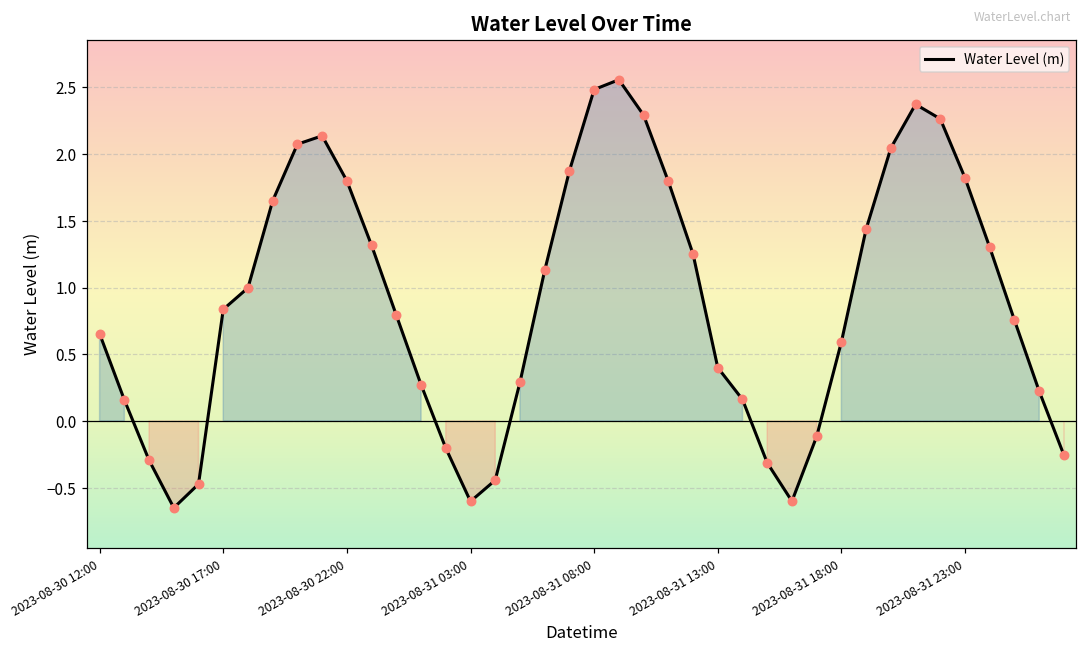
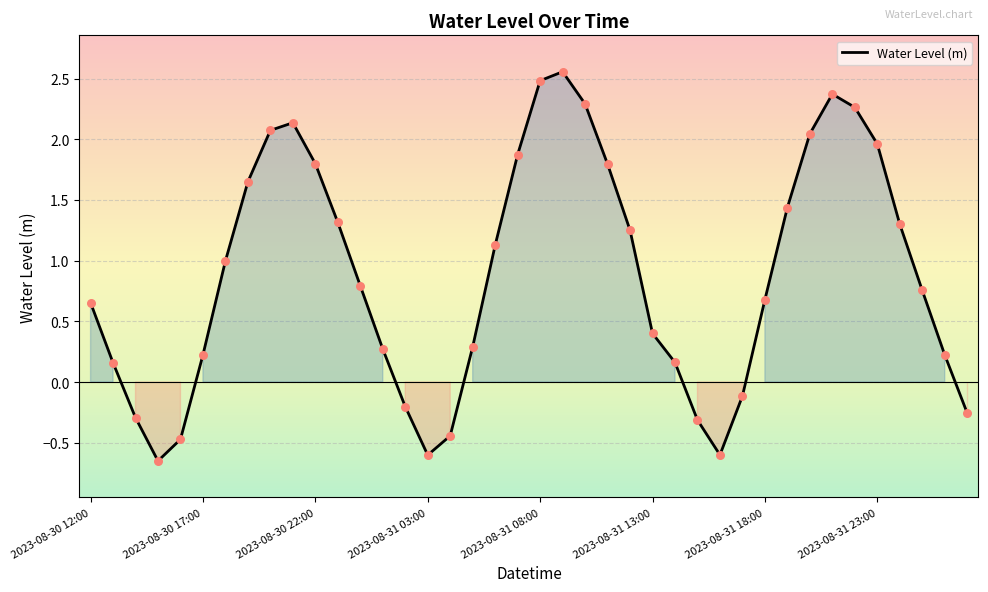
  {
    "2023-08-30 12:00": 0.65,
-   "2023-08-30 17:00": 0.84,
+   "2023-08-30 17:00": 0.22,
    "2023-08-30 22:00": 1.80,
    "2023-08-31 03:00": -0.60,
    "2023-08-31 08:00": 2.48,
    "2023-08-31 13:00": 0.40,
-   "2023-08-31 18:00": 0.59,
-   "2023-08-31 23:00": 1.82
+   "2023-08-31 18:00": 0.68,
+   "2023-08-31 23:00": 1.96
  }
